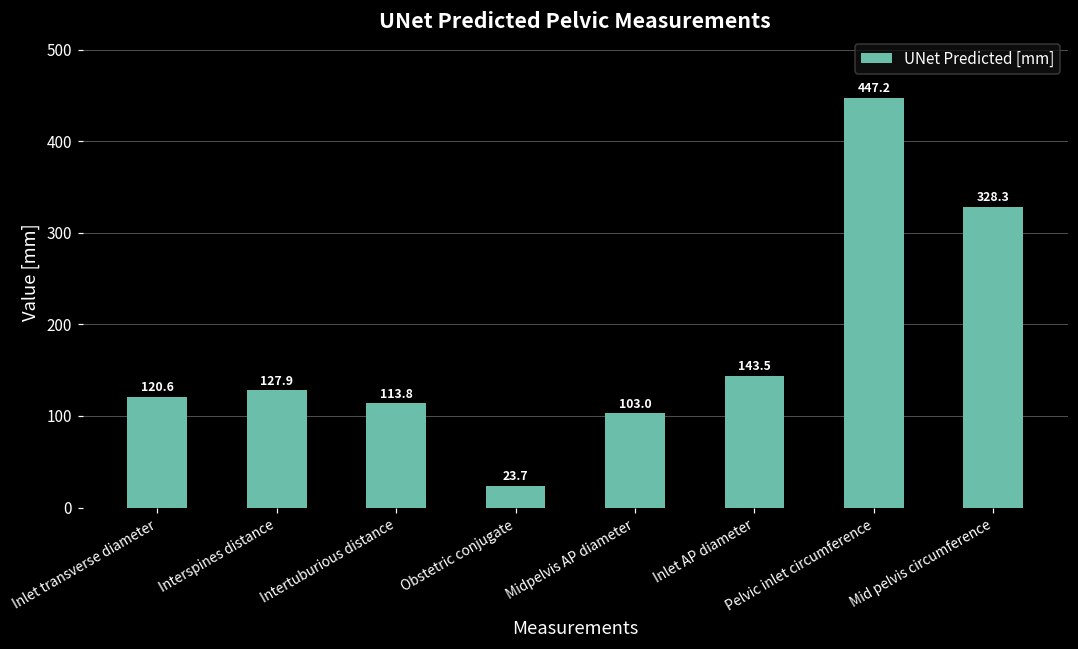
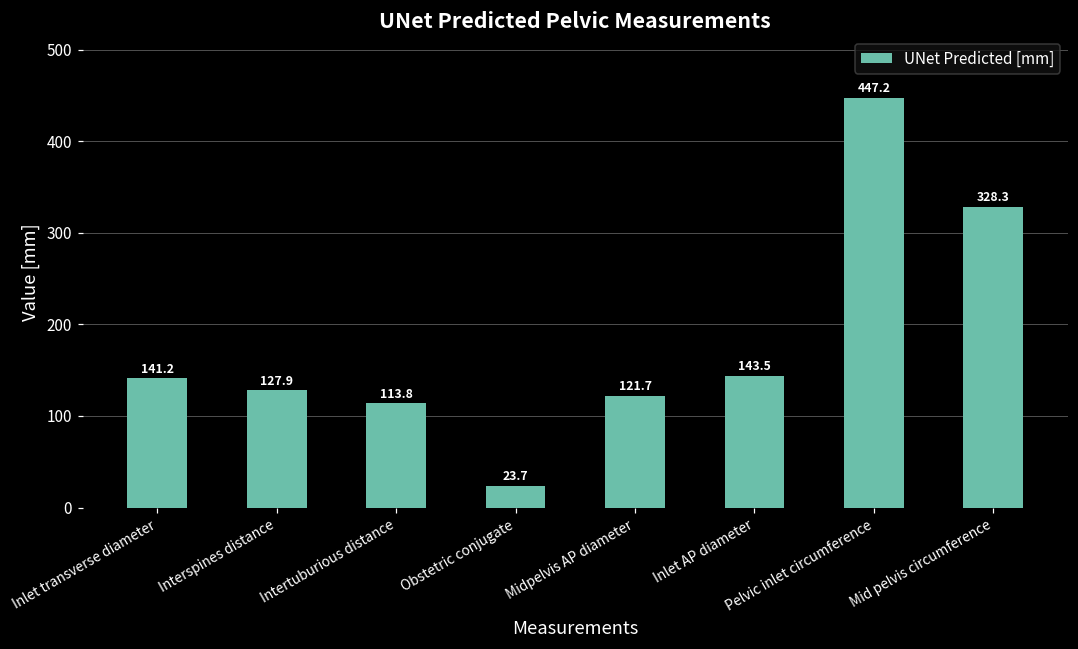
  {
-   "Inlet transverse diameter": 120.6,
+   "Inlet transverse diameter": 141.2,
    "Interspines distance": 127.9,
    "Intertuburious distance": 113.8,
    "Obstetric conjugate": 23.7,
-   "Midpelvis AP diameter": 103.0,
+   "Midpelvis AP diameter": 121.7,
    "Inlet AP diameter": 143.5,
    "Pelvic inlet circumference": 447.2,
    "Mid pelvis circumference": 328.3
  }
